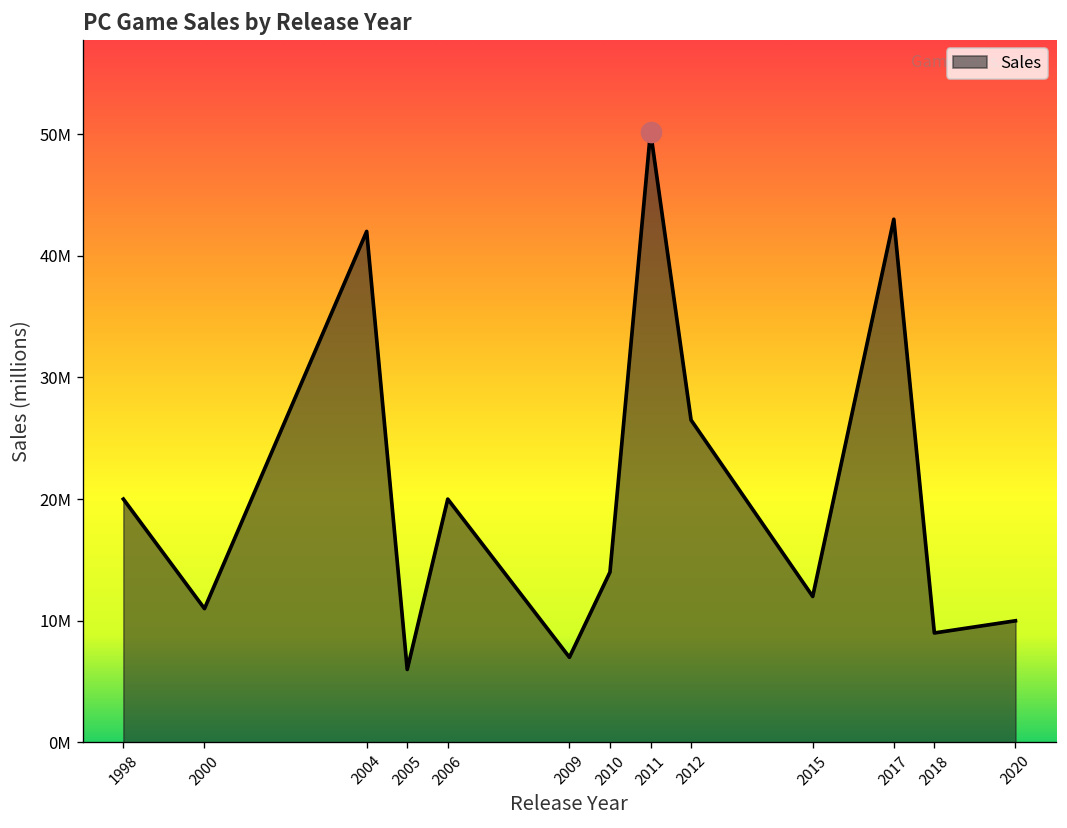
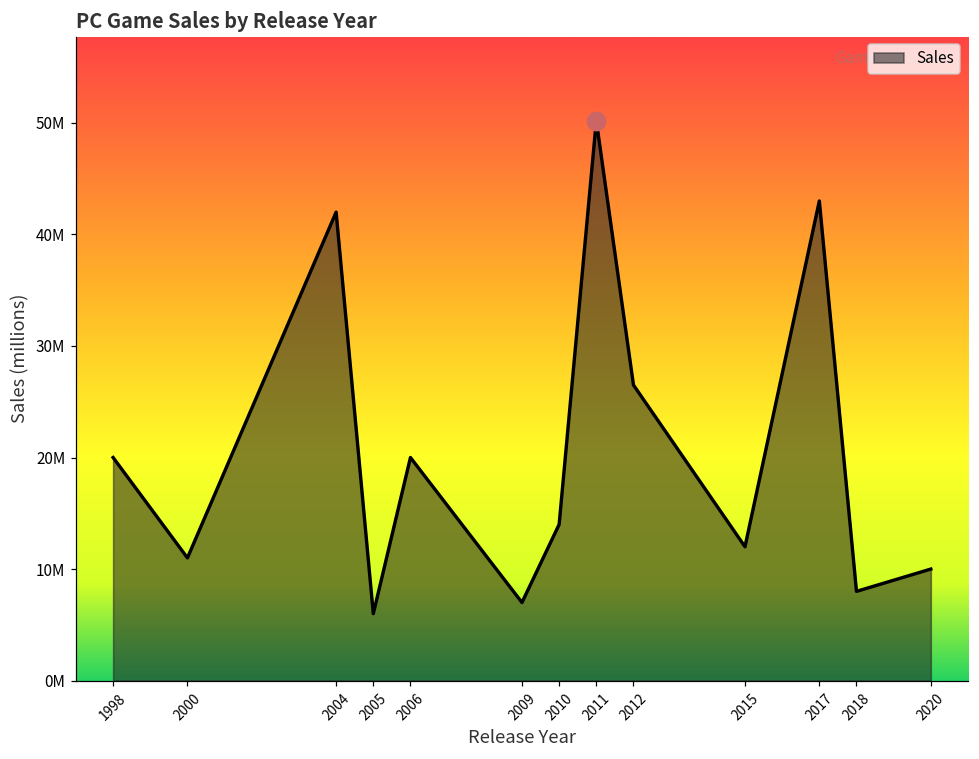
  {
    "Sales": {
      "1998": 20000000,
      "2000": 11000000,
      "2004": 42000000,
      "2005": 6000000,
      "2006": 20000000,
      "2009": 7000000,
      "2010": 14000000,
      "2012": 26500000,
      "2015": 12000000,
      "2017": 43000000,
-     "2018": 9000000,
+     "2018": 8000000,
      "2020": 10000000
    }
  }
